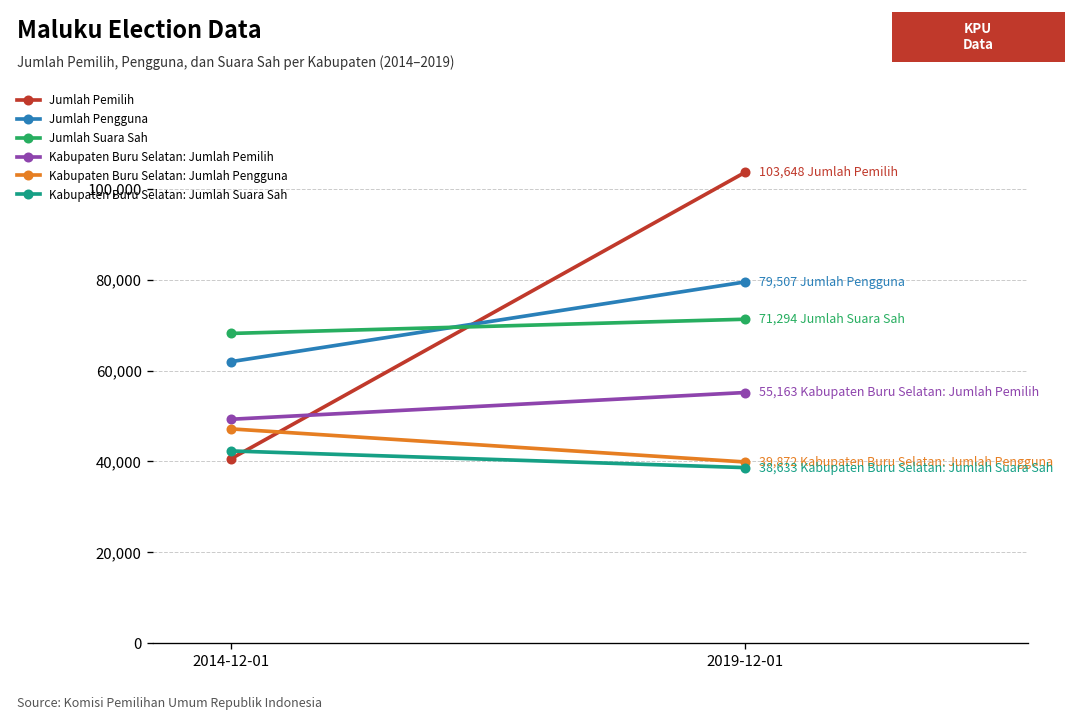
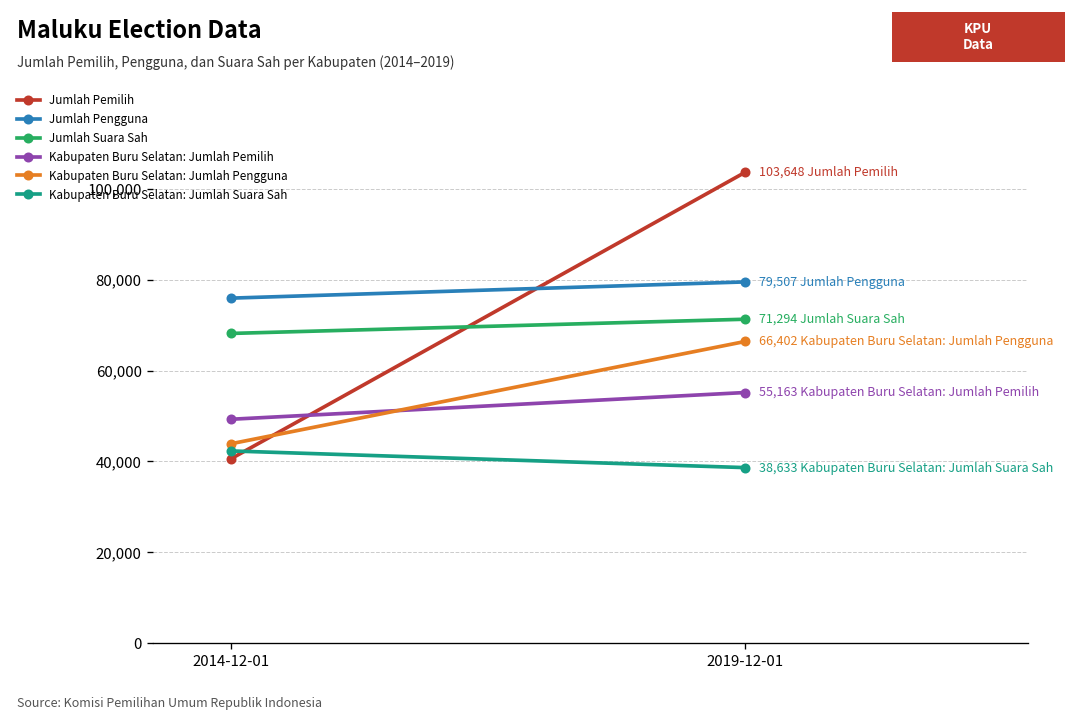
  {
    "Jumlah Pemilih": {
      "2019-12-01": "103,648"
    },
    "Jumlah Pengguna": {
-     "2014-12-01": "62,000"
+     "2014-12-01": "76,000"
    },
    "Kabupaten Buru Selatan: Jumlah Pemilih": {
      "2019-12-01": "55,163"
    },
    "Kabupaten Buru Selatan: Jumlah Pengguna": {
-     "2014-12-01": "47,000",
-     "2019-12-01": "39,872"
+     "2014-12-01": "44,000",
+     "2019-12-01": "66,402"
    }
  }
